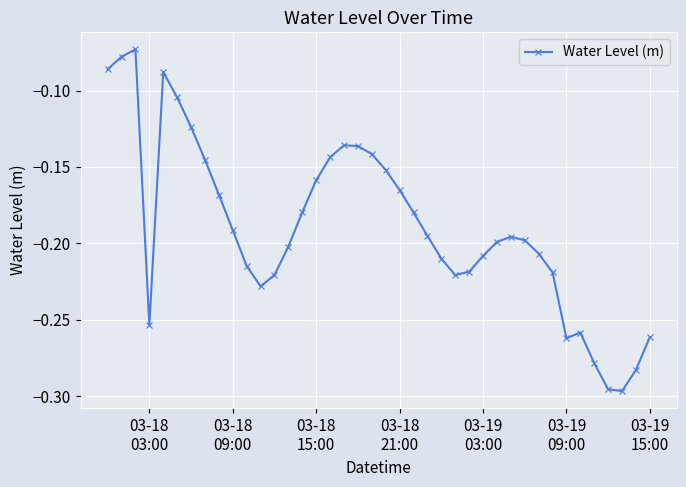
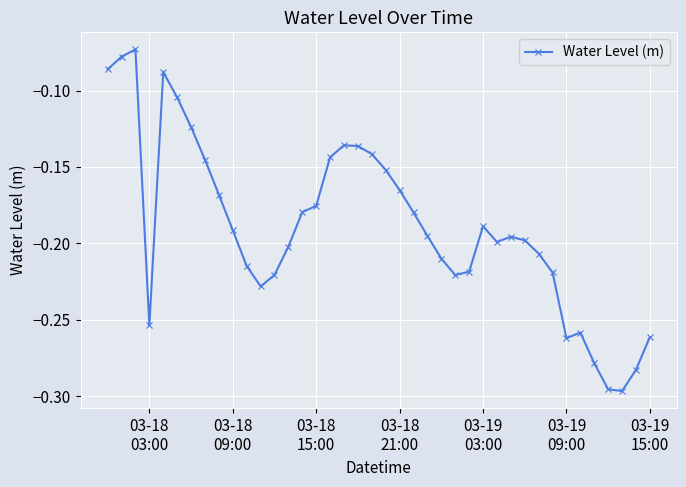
  {
    "03-18 03:00": -0.254,
    "03-18 09:00": -0.191,
-   "03-18 15:00": -0.159,
+   "03-18 15:00": -0.175,
    "03-18 21:00": -0.165,
-   "03-19 03:00": -0.208,
+   "03-19 03:00": -0.189,
    "03-19 09:00": -0.262,
    "03-19 15:00": -0.261
  }
